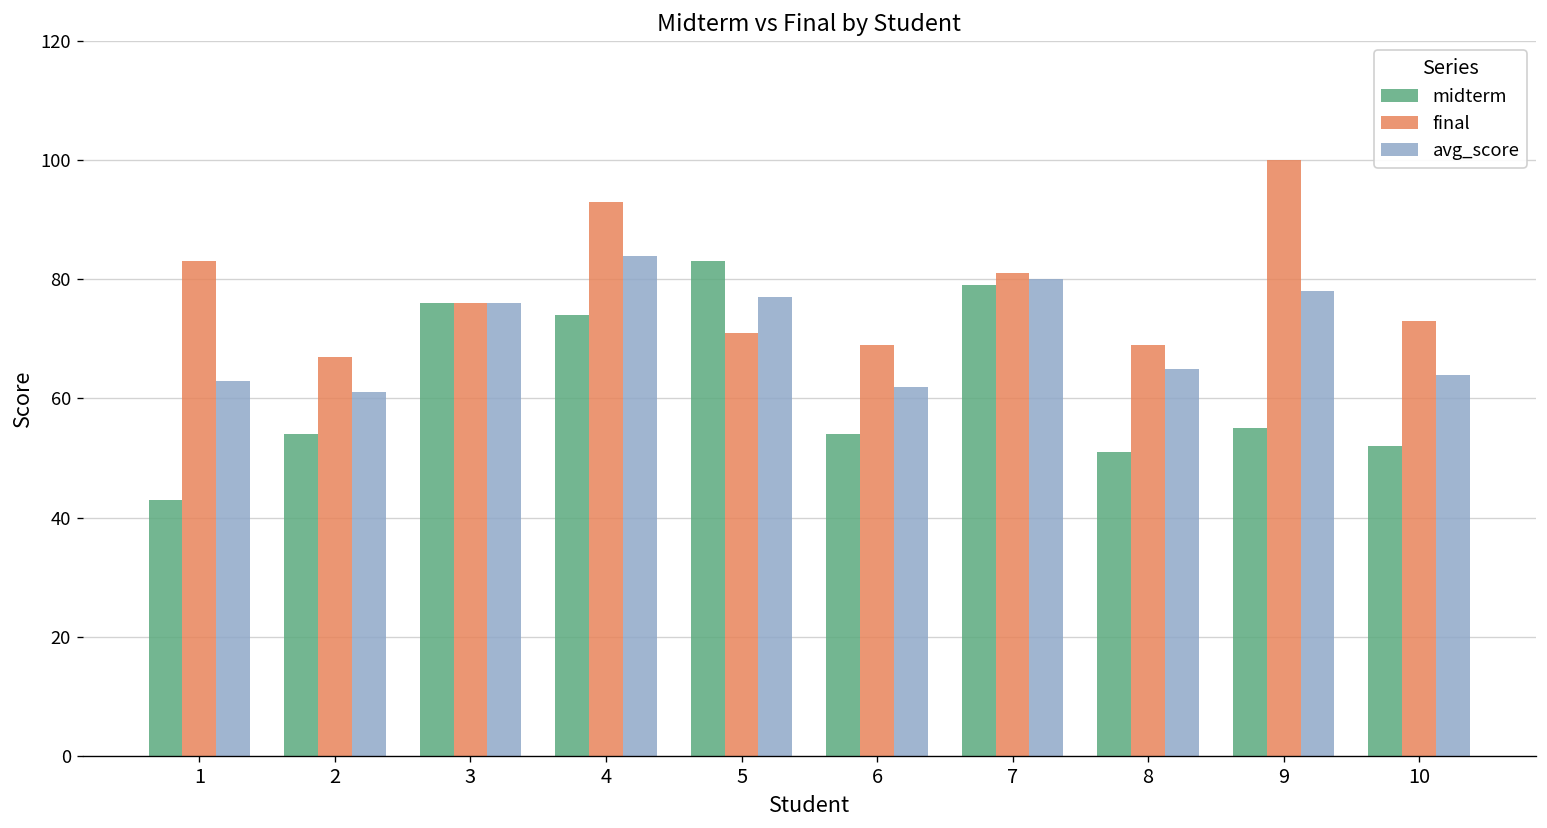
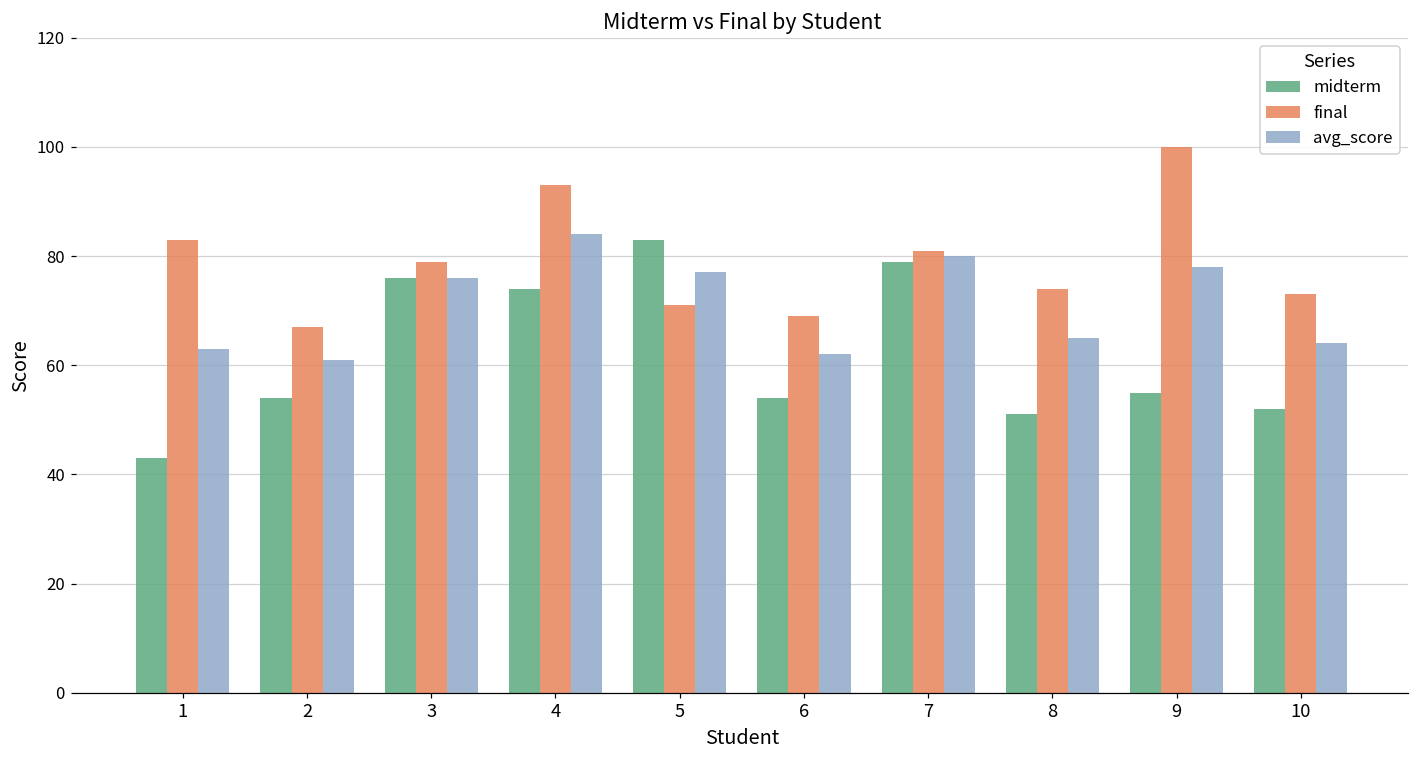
  {
    "midterm": {
      "1": 43,
      "2": 54,
      "3": 76,
      "4": 74,
      "5": 83,
      "6": 54,
      "7": 79,
      "8": 51,
      "9": 55,
      "10": 52
    },
    "final": {
      "1": 83,
      "2": 67,
-     "3": 76,
+     "3": 79,
      "4": 93,
      "5": 71,
      "6": 69,
      "7": 81,
-     "8": 69,
+     "8": 74,
      "9": 100,
      "10": 73
    },
    "avg_score": {
      "1": 63,
      "2": 61,
      "3": 76,
      "4": 84,
      "5": 77,
      "6": 62,
      "7": 80,
      "8": 65,
      "9": 78,
      "10": 64
    }
  }
